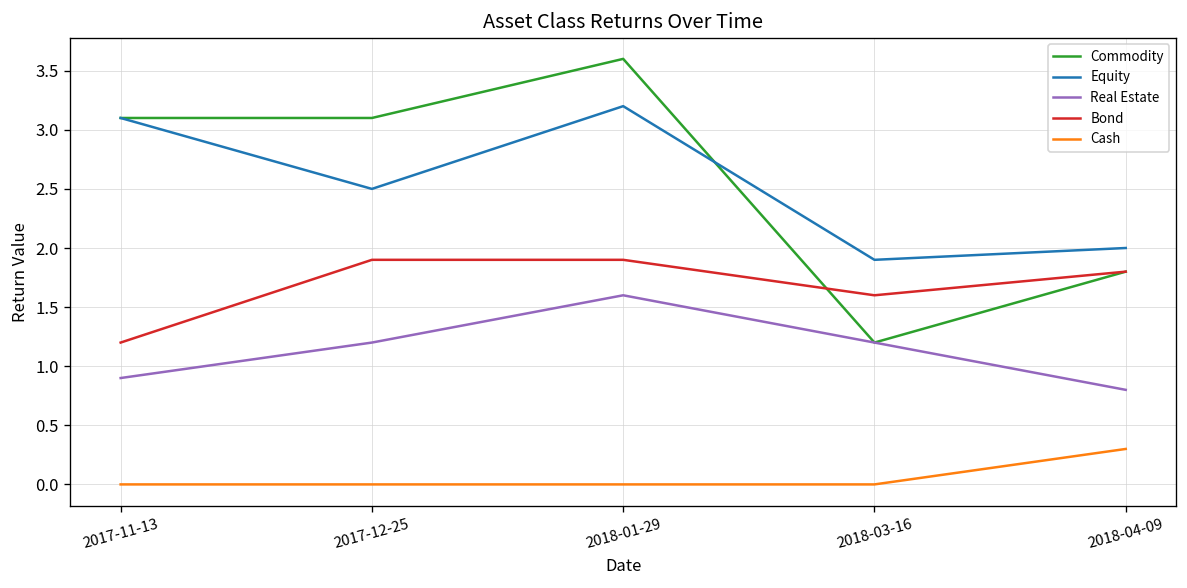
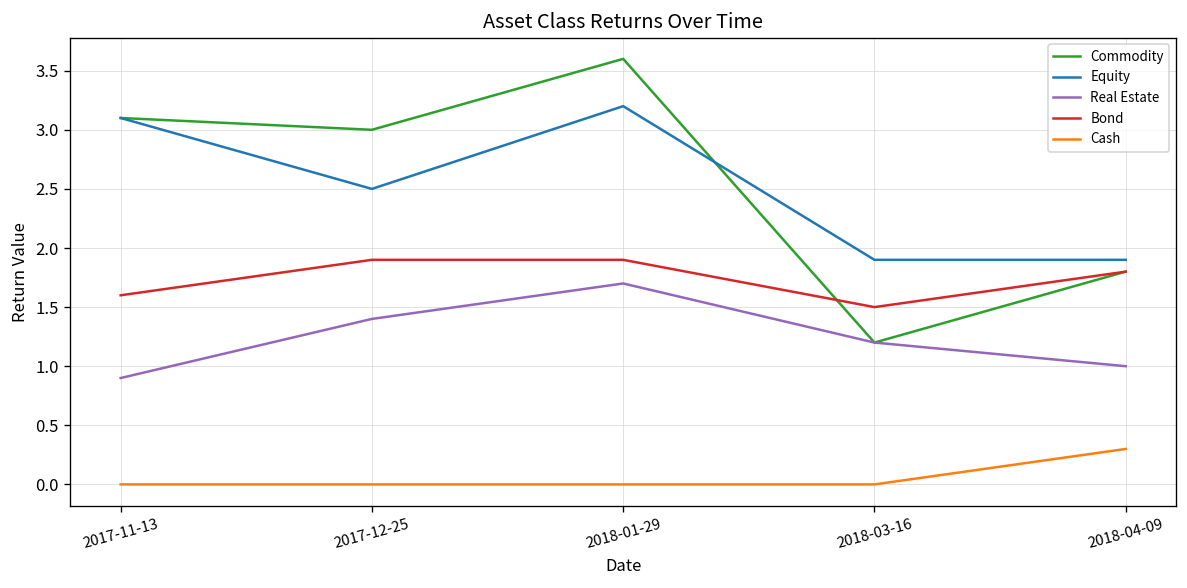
  {
    "Commodity": {
-     "2017-12-25": 3.1,
+     "2017-12-25": 3.0,
      "2018-01-29": 3.6
    },
    "Equity": {
      "2017-12-25": 2.5,
      "2018-01-29": 3.2,
      "2018-03-16": 1.9,
-     "2018-04-09": 2.0
+     "2018-04-09": 1.9
    },
    "Real Estate": {
      "2017-11-13": 0.9,
-     "2017-12-25": 1.2,
-     "2018-01-29": 1.6,
-     "2018-04-09": 0.8
+     "2017-12-25": 1.4,
+     "2018-01-29": 1.7,
+     "2018-04-09": 1.0
    },
    "Bond": {
-     "2017-11-13": 1.2,
+     "2017-11-13": 1.6,
      "2017-12-25": 1.9,
      "2018-01-29": 1.9,
-     "2018-03-16": 1.6
+     "2018-03-16": 1.5
    },
    "Cash": {
      "2017-11-13": 0.0,
      "2017-12-25": 0.0,
      "2018-01-29": 0.0,
      "2018-03-16": 0.0,
      "2018-04-09": 0.3
    }
  }
